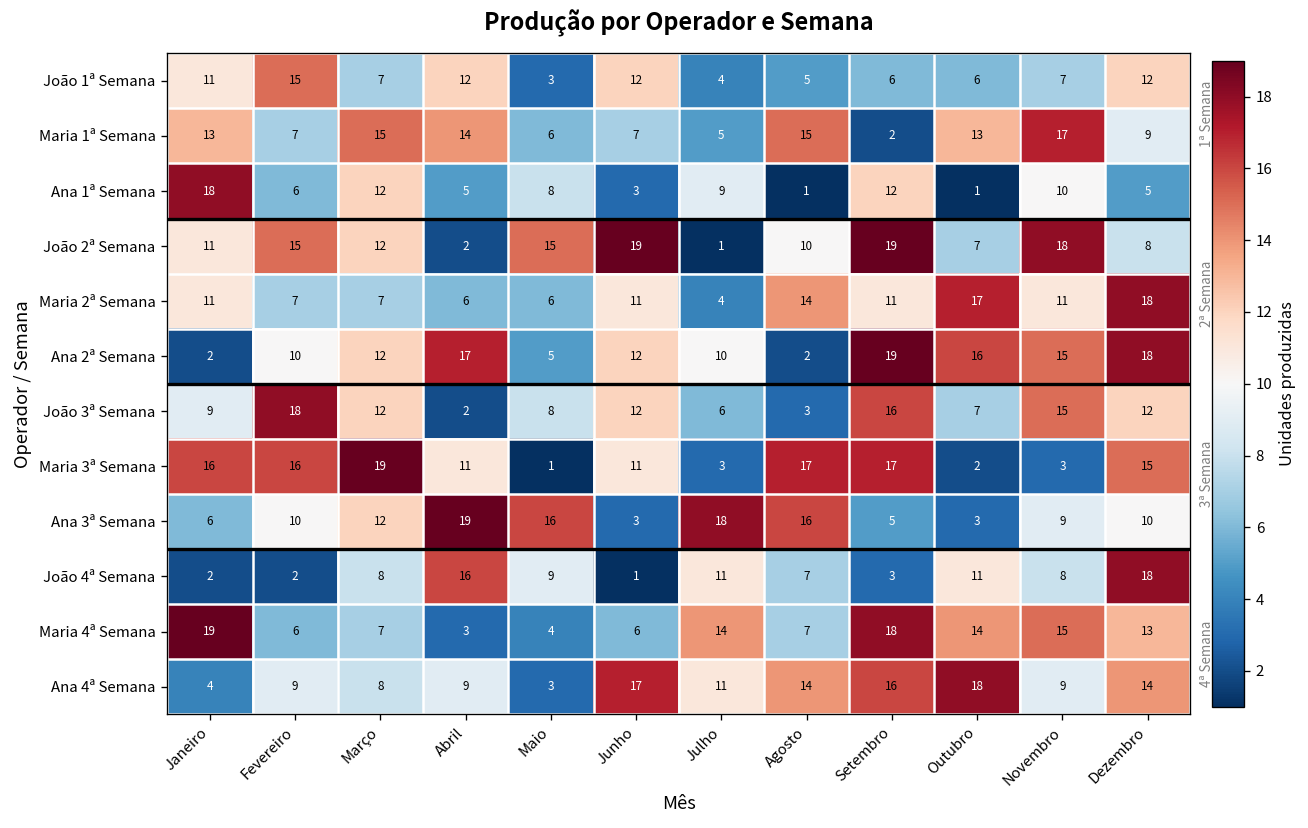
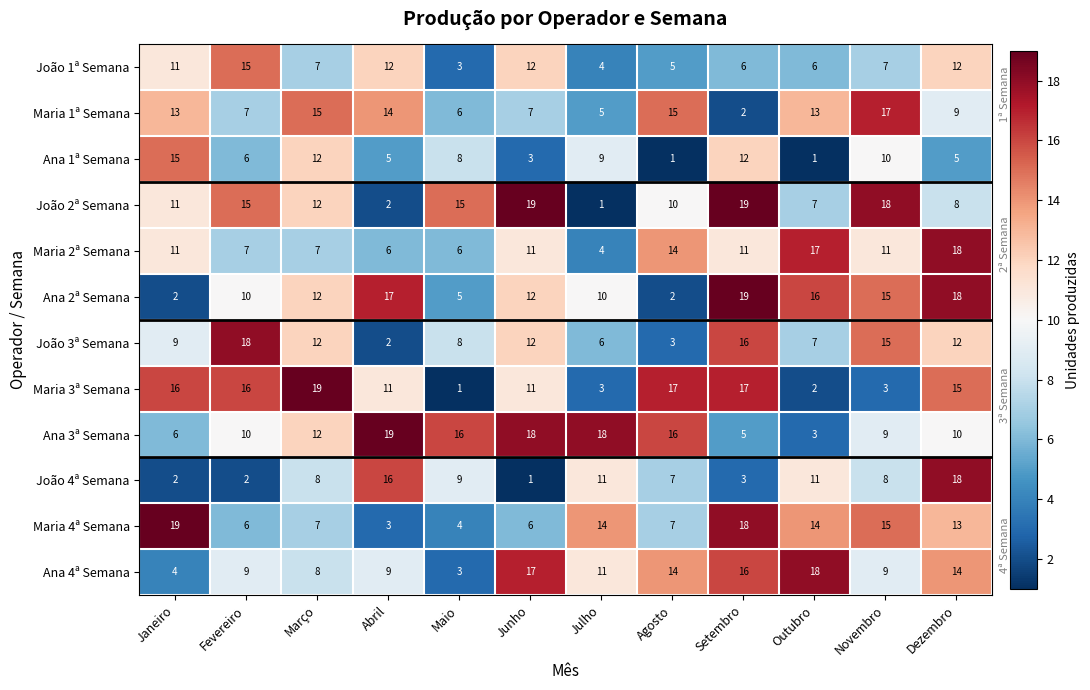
  {
    "João 1ª Semana": {
      "Janeiro": 11,
      "Fevereiro": 15,
      "Março": 7,
      "Abril": 12,
      "Maio": 3,
      "Junho": 12,
      "Julho": 4,
      "Agosto": 5,
      "Setembro": 6,
      "Outubro": 6,
      "Novembro": 7,
      "Dezembro": 12
    },
    "Maria 1ª Semana": {
      "Janeiro": 13,
      "Fevereiro": 7,
      "Março": 15,
      "Abril": 14,
      "Maio": 6,
      "Junho": 7,
      "Julho": 5,
      "Agosto": 15,
      "Setembro": 2,
      "Outubro": 13,
      "Novembro": 17,
      "Dezembro": 9
    },
    "Ana 1ª Semana": {
-     "Janeiro": 18,
+     "Janeiro": 15,
      "Fevereiro": 6,
      "Março": 12,
      "Abril": 5,
      "Maio": 8,
      "Junho": 3,
      "Julho": 9,
      "Agosto": 1,
      "Setembro": 12,
      "Outubro": 1,
      "Novembro": 10,
      "Dezembro": 5
    },
    "João 2ª Semana": {
      "Janeiro": 11,
      "Fevereiro": 15,
      "Março": 12,
      "Abril": 2,
      "Maio": 15,
      "Junho": 19,
      "Julho": 1,
      "Agosto": 10,
      "Setembro": 19,
      "Outubro": 7,
      "Novembro": 18,
      "Dezembro": 8
    },
    "Maria 2ª Semana": {
      "Janeiro": 11,
      "Fevereiro": 7,
      "Março": 7,
      "Abril": 6,
      "Maio": 6,
      "Junho": 11,
      "Julho": 4,
      "Agosto": 14,
      "Setembro": 11,
      "Outubro": 17,
      "Novembro": 11,
      "Dezembro": 18
    },
    "Ana 2ª Semana": {
      "Janeiro": 2,
      "Fevereiro": 10,
      "Março": 12,
      "Abril": 17,
      "Maio": 5,
      "Junho": 12,
      "Julho": 10,
      "Agosto": 2,
      "Setembro": 19,
      "Outubro": 16,
      "Novembro": 15,
      "Dezembro": 18
    },
    "João 3ª Semana": {
      "Janeiro": 9,
      "Fevereiro": 18,
      "Março": 12,
      "Abril": 2,
      "Maio": 8,
      "Junho": 12,
      "Julho": 6,
      "Agosto": 3,
      "Setembro": 16,
      "Outubro": 7,
      "Novembro": 15,
      "Dezembro": 12
    },
    "Maria 3ª Semana": {
      "Janeiro": 16,
      "Fevereiro": 16,
      "Março": 19,
      "Abril": 11,
      "Maio": 1,
      "Junho": 11,
      "Julho": 3,
      "Agosto": 17,
      "Setembro": 17,
      "Outubro": 2,
      "Novembro": 3,
      "Dezembro": 15
    },
    "Ana 3ª Semana": {
      "Janeiro": 6,
      "Fevereiro": 10,
      "Março": 12,
      "Abril": 19,
      "Maio": 16,
-     "Junho": 3,
+     "Junho": 18,
      "Julho": 18,
      "Agosto": 16,
      "Setembro": 5,
      "Outubro": 3,
      "Novembro": 9,
      "Dezembro": 10
    },
    "João 4ª Semana": {
      "Janeiro": 2,
      "Fevereiro": 2,
      "Março": 8,
      "Abril": 16,
      "Maio": 9,
      "Junho": 1,
      "Julho": 11,
      "Agosto": 7,
      "Setembro": 3,
      "Outubro": 11,
      "Novembro": 8,
      "Dezembro": 18
    },
    "Maria 4ª Semana": {
      "Janeiro": 19,
      "Fevereiro": 6,
      "Março": 7,
      "Abril": 3,
      "Maio": 4,
      "Junho": 6,
      "Julho": 14,
      "Agosto": 7,
      "Setembro": 18,
      "Outubro": 14,
      "Novembro": 15,
      "Dezembro": 13
    },
    "Ana 4ª Semana": {
      "Janeiro": 4,
      "Fevereiro": 9,
      "Março": 8,
      "Abril": 9,
      "Maio": 3,
      "Junho": 17,
      "Julho": 11,
      "Agosto": 14,
      "Setembro": 16,
      "Outubro": 18,
      "Novembro": 9,
      "Dezembro": 14
    }
  }
